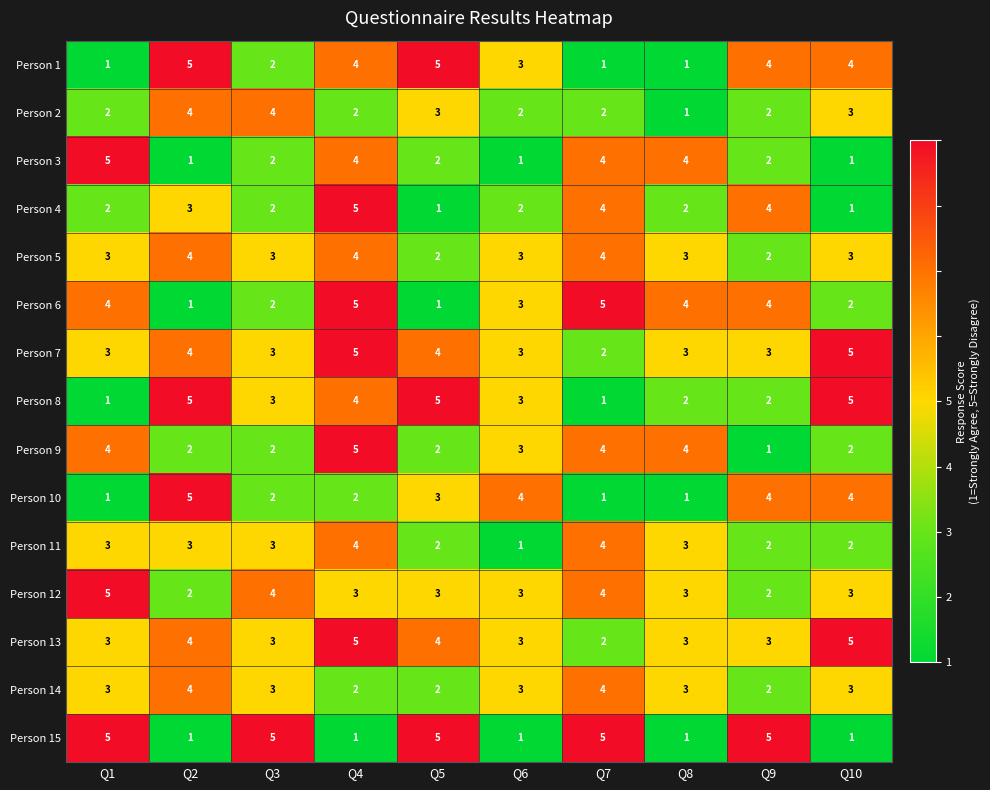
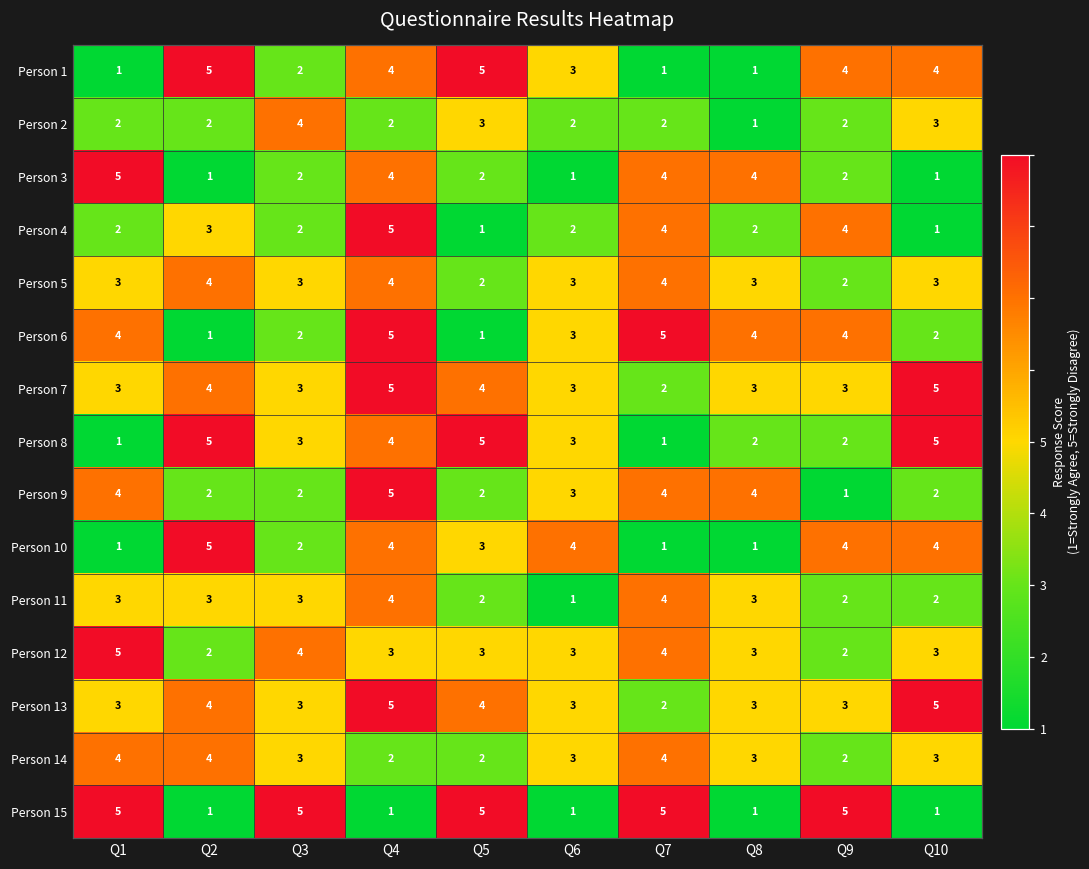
  {
    "Person 1": {
      "Q1": 1,
      "Q2": 5,
      "Q3": 2,
      "Q4": 4,
      "Q5": 5,
      "Q6": 3,
      "Q7": 1,
      "Q8": 1,
      "Q9": 4,
      "Q10": 4
    },
    "Person 2": {
      "Q1": 2,
-     "Q2": 4,
+     "Q2": 2,
      "Q3": 4,
      "Q4": 2,
      "Q5": 3,
      "Q6": 2,
      "Q7": 2,
      "Q8": 1,
      "Q9": 2,
      "Q10": 3
    },
    "Person 3": {
      "Q1": 5,
      "Q2": 1,
      "Q3": 2,
      "Q4": 4,
      "Q5": 2,
      "Q6": 1,
      "Q7": 4,
      "Q8": 4,
      "Q9": 2,
      "Q10": 1
    },
    "Person 4": {
      "Q1": 2,
      "Q2": 3,
      "Q3": 2,
      "Q4": 5,
      "Q5": 1,
      "Q6": 2,
      "Q7": 4,
      "Q8": 2,
      "Q9": 4,
      "Q10": 1
    },
    "Person 5": {
      "Q1": 3,
      "Q2": 4,
      "Q3": 3,
      "Q4": 4,
      "Q5": 2,
      "Q6": 3,
      "Q7": 4,
      "Q8": 3,
      "Q9": 2,
      "Q10": 3
    },
    "Person 6": {
      "Q1": 4,
      "Q2": 1,
      "Q3": 2,
      "Q4": 5,
      "Q5": 1,
      "Q6": 3,
      "Q7": 5,
      "Q8": 4,
      "Q9": 4,
      "Q10": 2
    },
    "Person 7": {
      "Q1": 3,
      "Q2": 4,
      "Q3": 3,
      "Q4": 5,
      "Q5": 4,
      "Q6": 3,
      "Q7": 2,
      "Q8": 3,
      "Q9": 3,
      "Q10": 5
    },
    "Person 8": {
      "Q1": 1,
      "Q2": 5,
      "Q3": 3,
      "Q4": 4,
      "Q5": 5,
      "Q6": 3,
      "Q7": 1,
      "Q8": 2,
      "Q9": 2,
      "Q10": 5
    },
    "Person 9": {
      "Q1": 4,
      "Q2": 2,
      "Q3": 2,
      "Q4": 5,
      "Q5": 2,
      "Q6": 3,
      "Q7": 4,
      "Q8": 4,
      "Q9": 1,
      "Q10": 2
    },
    "Person 10": {
      "Q1": 1,
      "Q2": 5,
      "Q3": 2,
-     "Q4": 2,
+     "Q4": 4,
      "Q5": 3,
      "Q6": 4,
      "Q7": 1,
      "Q8": 1,
      "Q9": 4,
      "Q10": 4
    },
    "Person 11": {
      "Q1": 3,
      "Q2": 3,
      "Q3": 3,
      "Q4": 4,
      "Q5": 2,
      "Q6": 1,
      "Q7": 4,
      "Q8": 3,
      "Q9": 2,
      "Q10": 2
    },
    "Person 12": {
      "Q1": 5,
      "Q2": 2,
      "Q3": 4,
      "Q4": 3,
      "Q5": 3,
      "Q6": 3,
      "Q7": 4,
      "Q8": 3,
      "Q9": 2,
      "Q10": 3
    },
    "Person 13": {
      "Q1": 3,
      "Q2": 4,
      "Q3": 3,
      "Q4": 5,
      "Q5": 4,
      "Q6": 3,
      "Q7": 2,
      "Q8": 3,
      "Q9": 3,
      "Q10": 5
    },
    "Person 14": {
-     "Q1": 3,
+     "Q1": 4,
      "Q2": 4,
      "Q3": 3,
      "Q4": 2,
      "Q5": 2,
      "Q6": 3,
      "Q7": 4,
      "Q8": 3,
      "Q9": 2,
      "Q10": 3
    },
    "Person 15": {
      "Q1": 5,
      "Q2": 1,
      "Q3": 5,
      "Q4": 1,
      "Q5": 5,
      "Q6": 1,
      "Q7": 5,
      "Q8": 1,
      "Q9": 5,
      "Q10": 1
    }
  }
